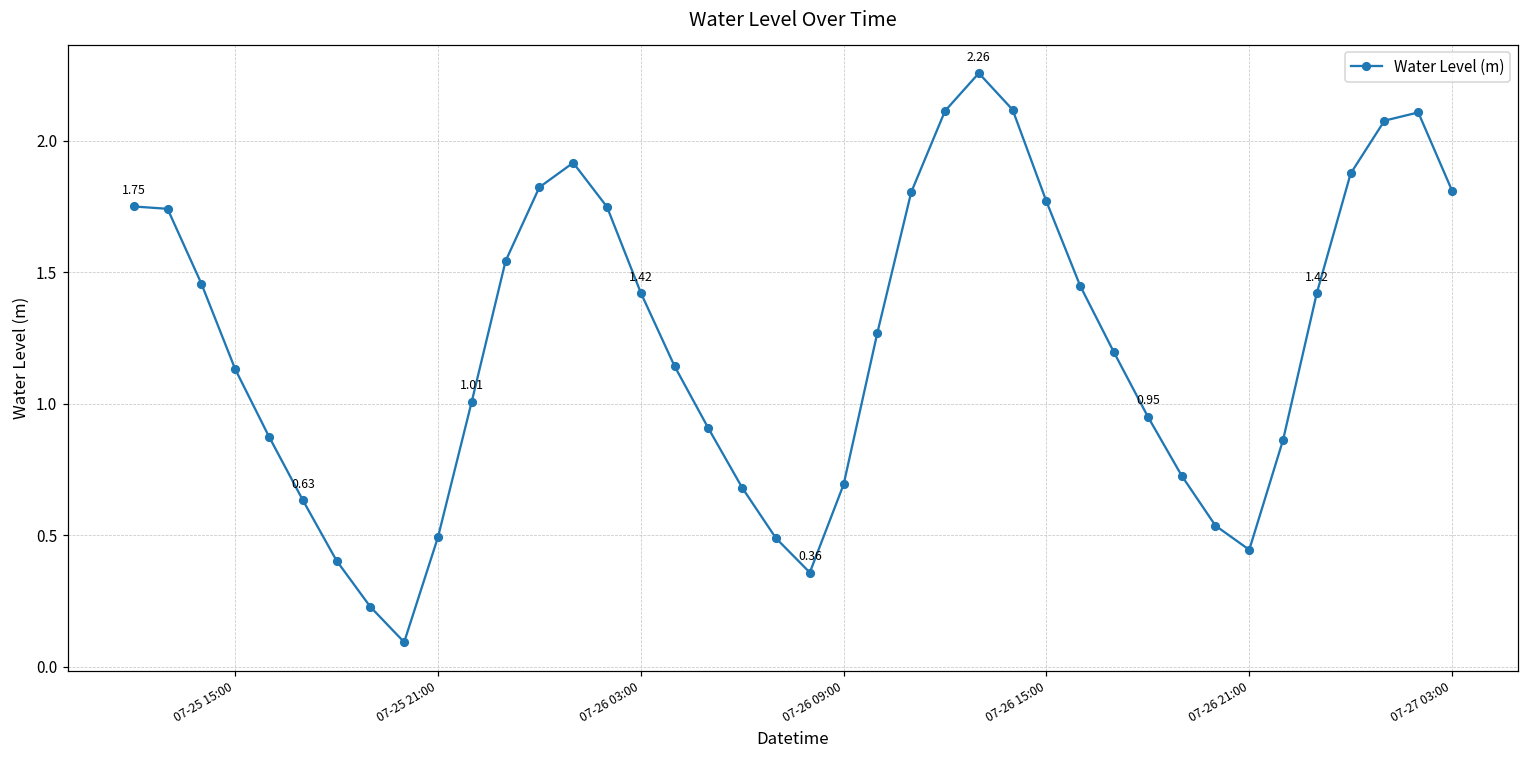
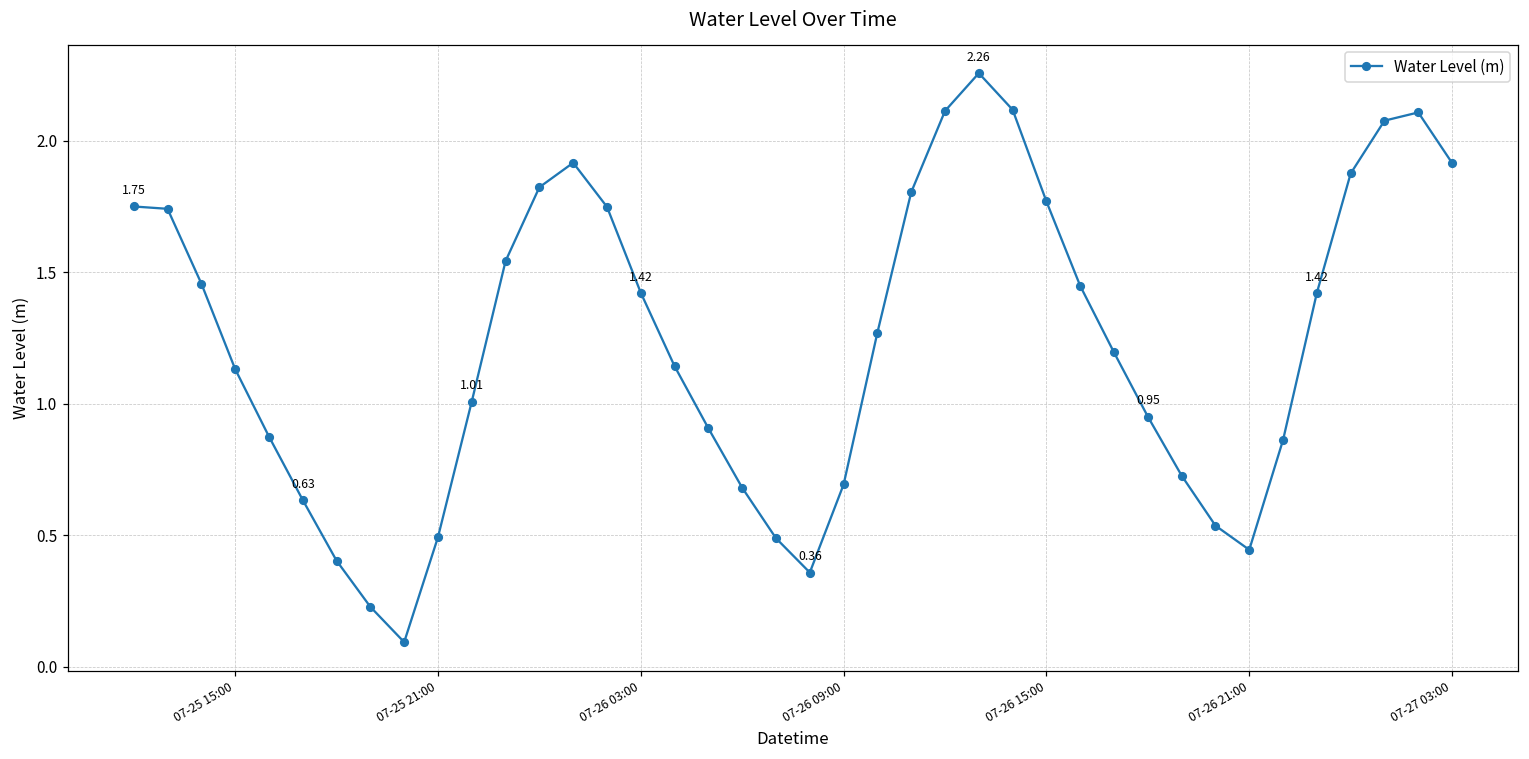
  {
    "07-25 15:00": 1.13,
    "07-25 21:00": 0.49,
    "07-26 09:00": 0.69,
    "07-26 15:00": 1.77,
    "07-26 21:00": 0.44,
-   "07-27 03:00": 1.81
+   "07-27 03:00": 1.92
  }
